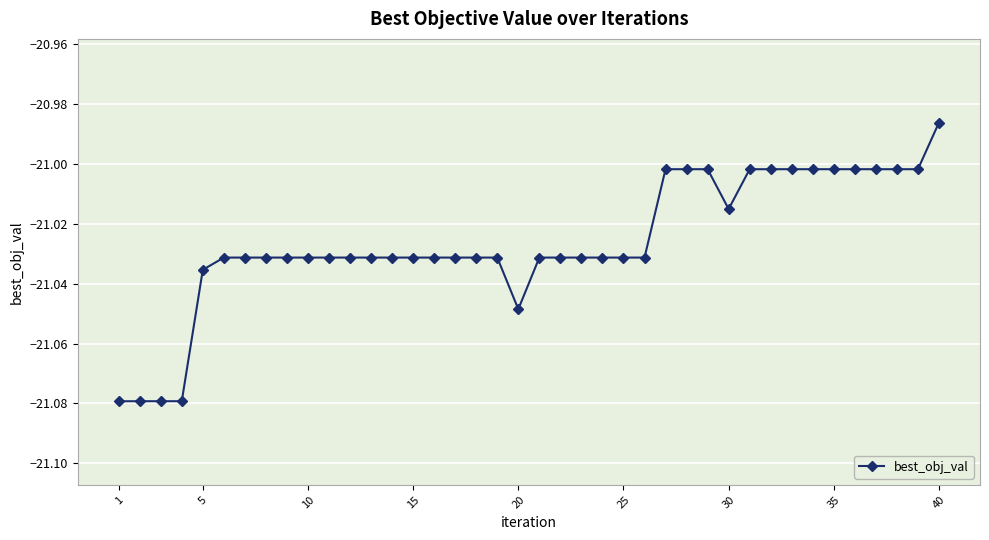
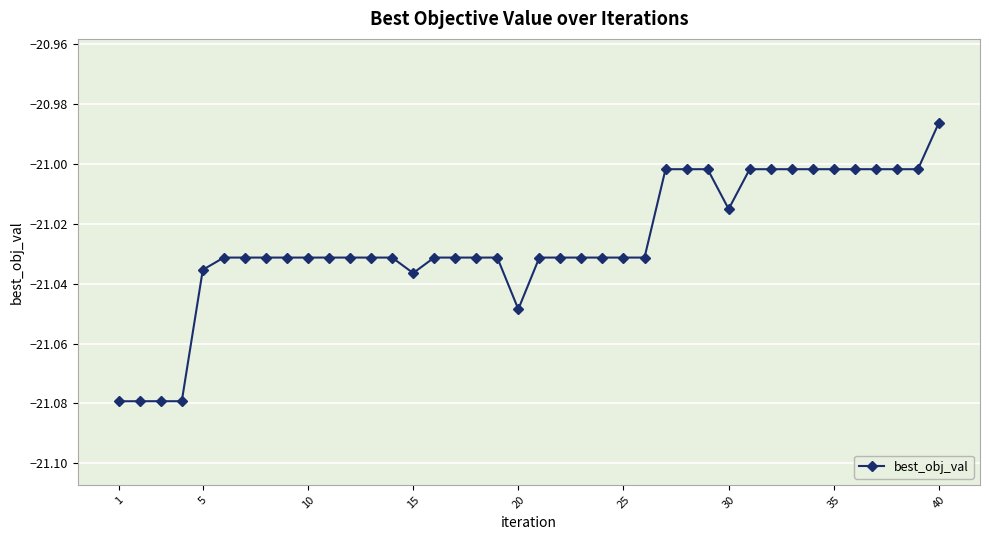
  {
    "1": -21.079,
    "5": -21.035,
    "10": -21.031,
-   "15": -21.031,
+   "15": -21.036,
    "20": -21.049,
    "25": -21.031,
    "30": -21.015,
    "35": -21.002,
    "40": -20.986
  }
